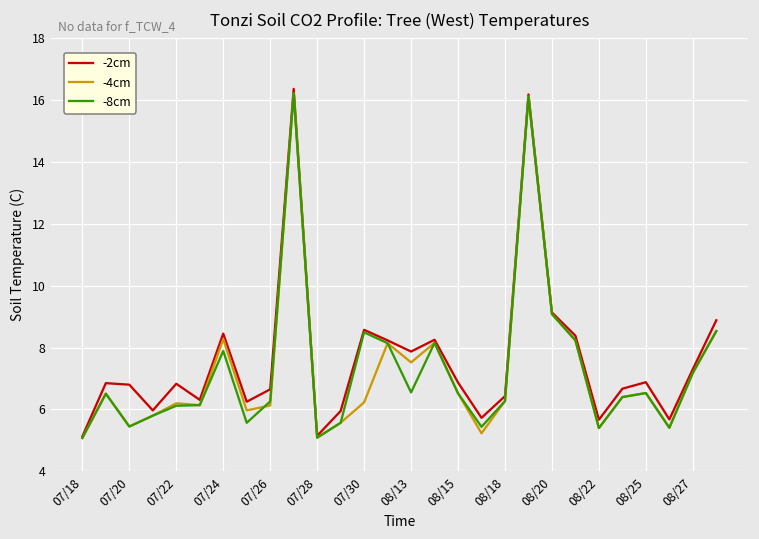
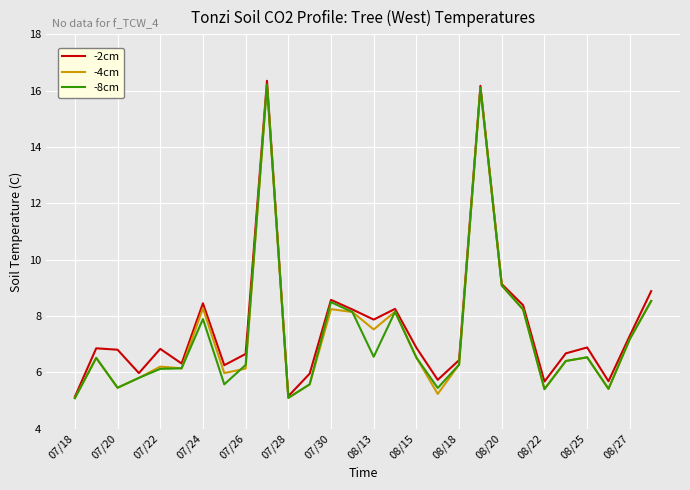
  {
    "-2cm": {
      "07/20": 6.8,
      "07/22": 6.8,
      "07/24": 8.5,
      "07/26": 6.7,
      "08/13": 7.9,
      "08/15": 6.9,
      "08/18": 6.4,
      "08/22": 5.7,
      "08/25": 6.9,
      "08/27": 7.3
    },
    "-4cm": {
      "07/24": 8.3,
      "07/26": 6.1,
-     "07/30": 6.2,
+     "07/30": 8.2,
      "08/13": 7.5
    },
    "-8cm": {
      "07/24": 7.9,
      "07/26": 6.3,
      "08/13": 6.6
    }
  }
